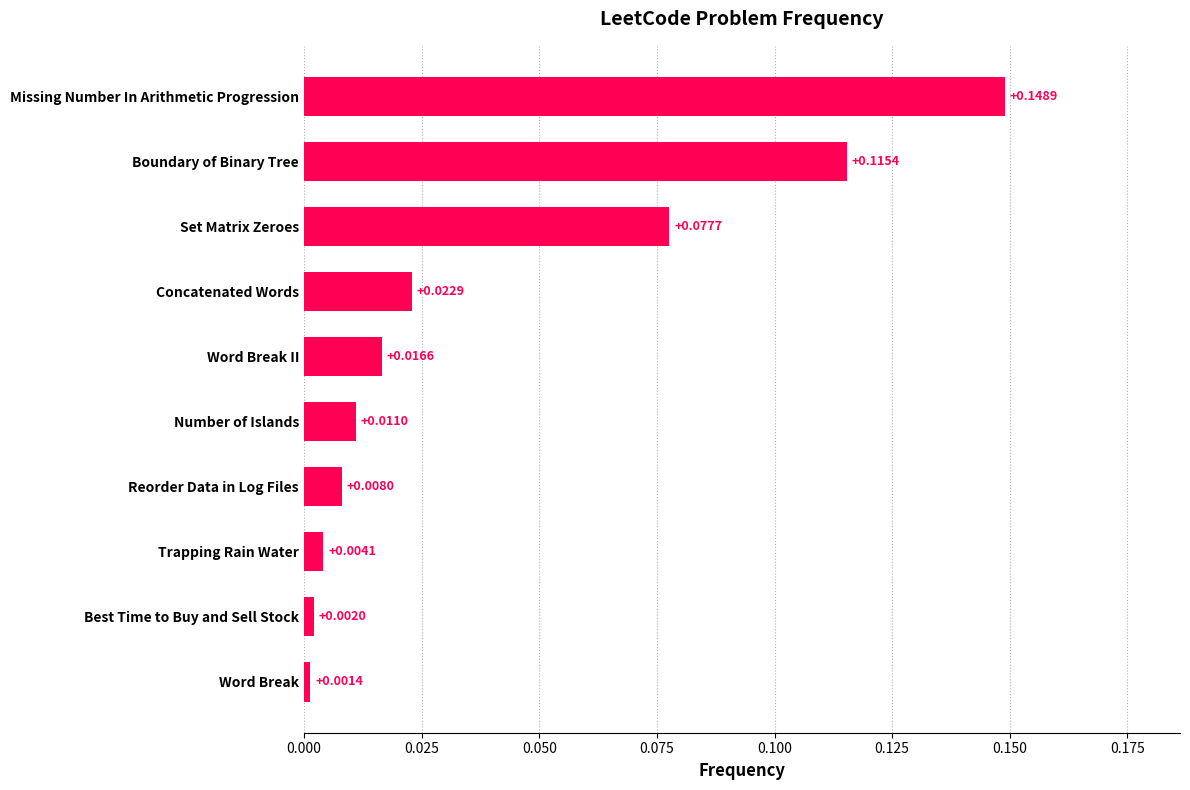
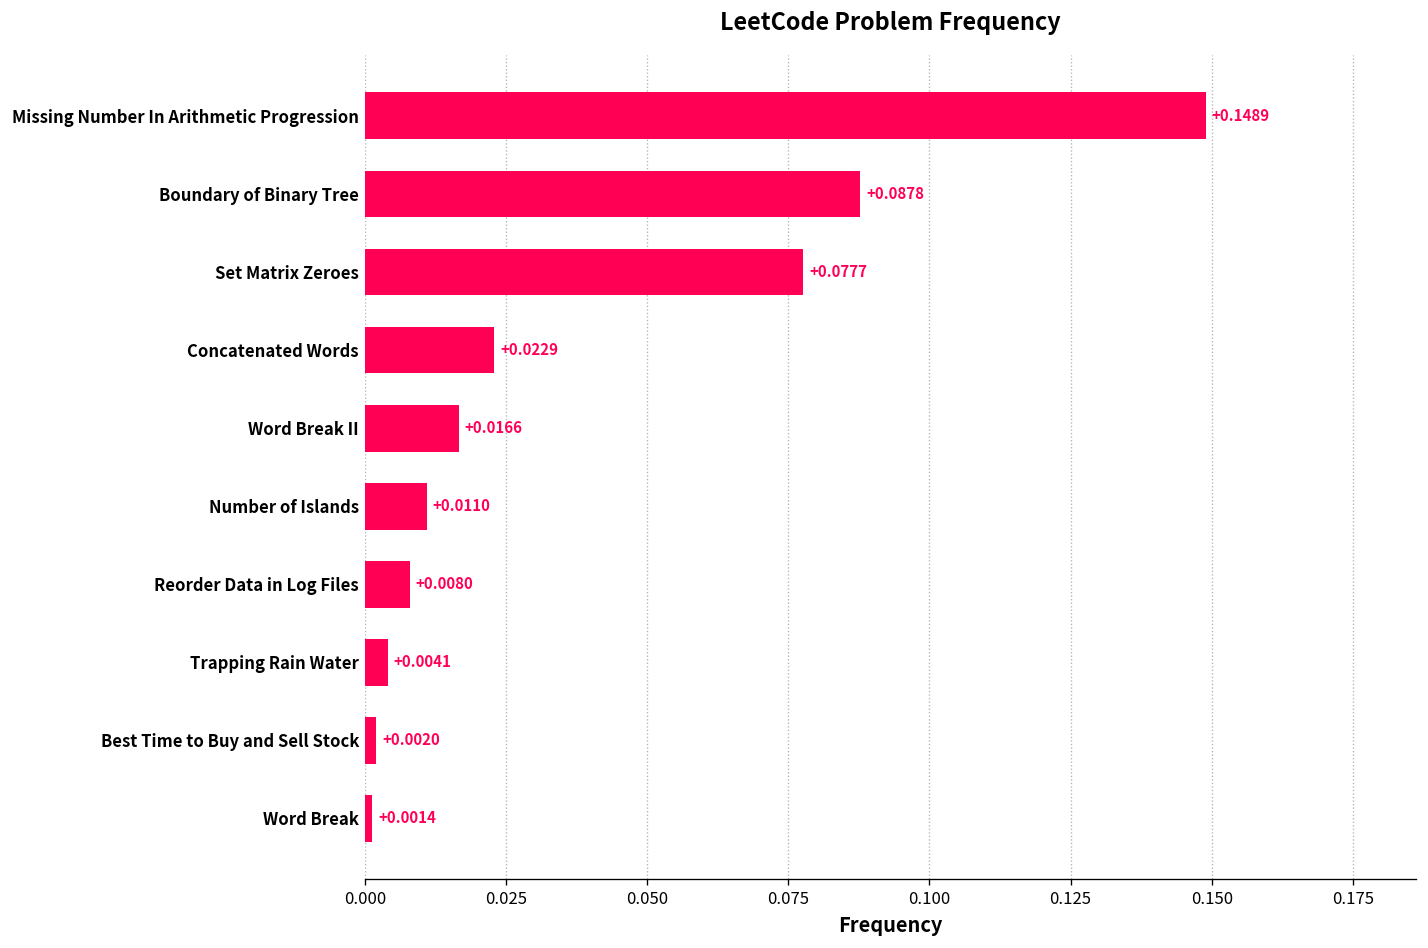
  {
    "Missing Number In Arithmetic Progression": "+0.1489",
-   "Boundary of Binary Tree": "+0.1154",
+   "Boundary of Binary Tree": "+0.0878",
    "Set Matrix Zeroes": "+0.0777",
    "Concatenated Words": "+0.0229",
    "Word Break II": "+0.0166",
    "Number of Islands": "+0.0110",
    "Reorder Data in Log Files": "+0.0080",
    "Trapping Rain Water": "+0.0041",
    "Best Time to Buy and Sell Stock": "+0.0020",
    "Word Break": "+0.0014"
  }
